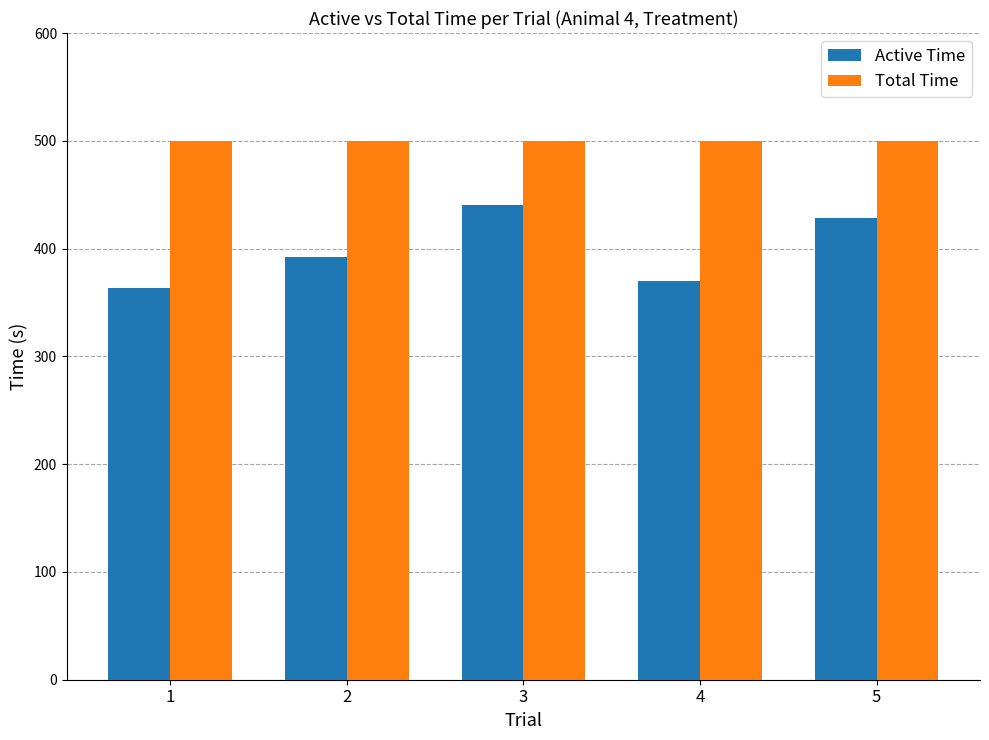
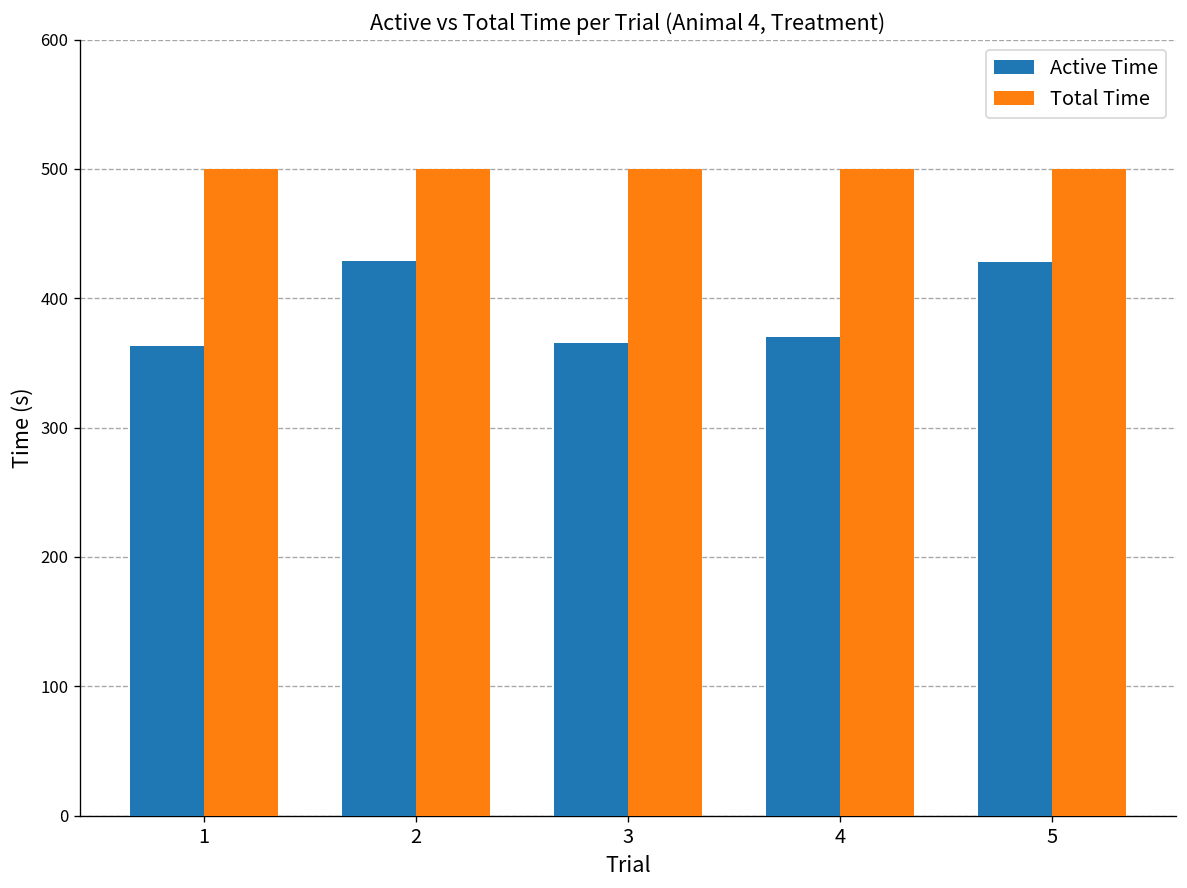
  {
    "Active Time": {
      "1": 363,
-     "2": 392,
-     "3": 441,
+     "2": 429,
+     "3": 366,
      "4": 370,
      "5": 428
    },
    "Total Time": {
      "1": 500,
      "2": 500,
      "3": 500,
      "4": 500,
      "5": 500
    }
  }
